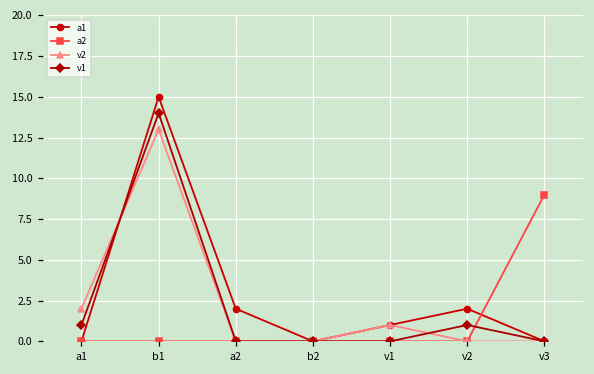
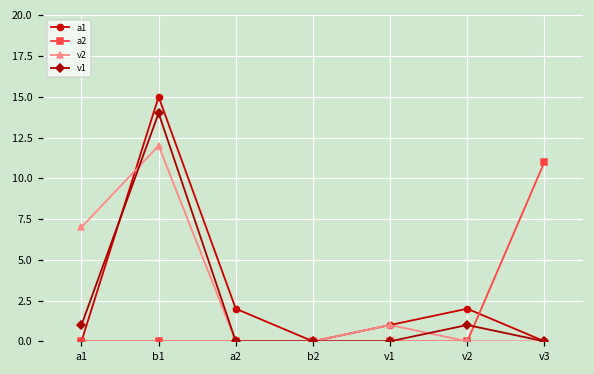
  {
    "a2": {
      "b1": 0,
-     "v3": 9
+     "v3": 11
    },
    "v2": {
-     "a1": 2,
-     "b1": 13
+     "a1": 7,
+     "b1": 12
    }
  }
